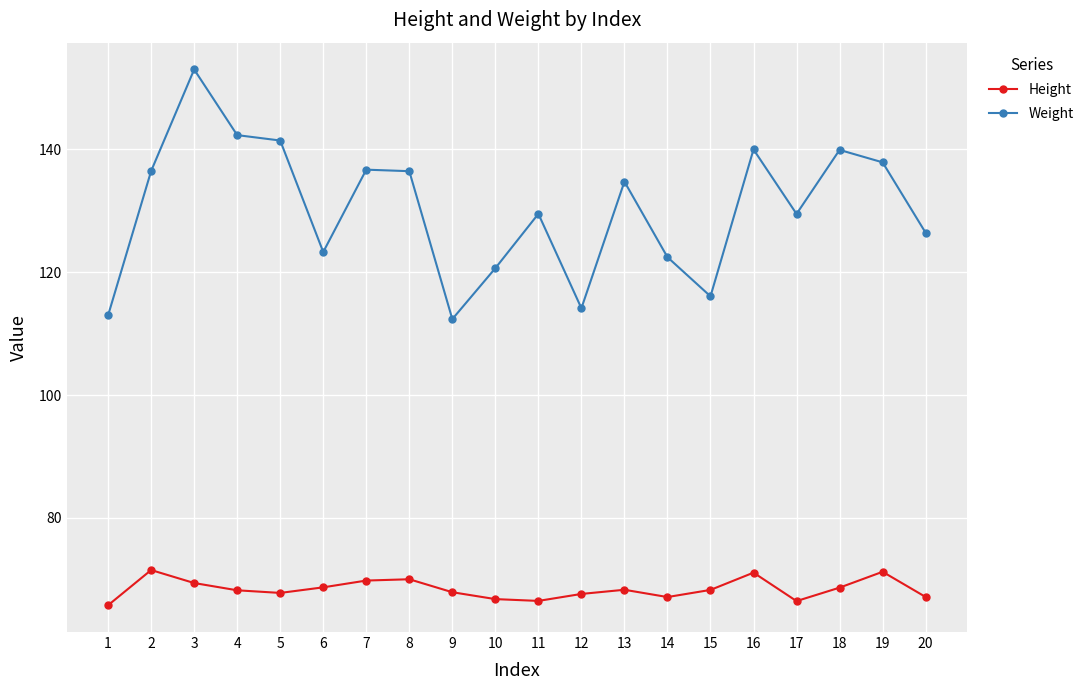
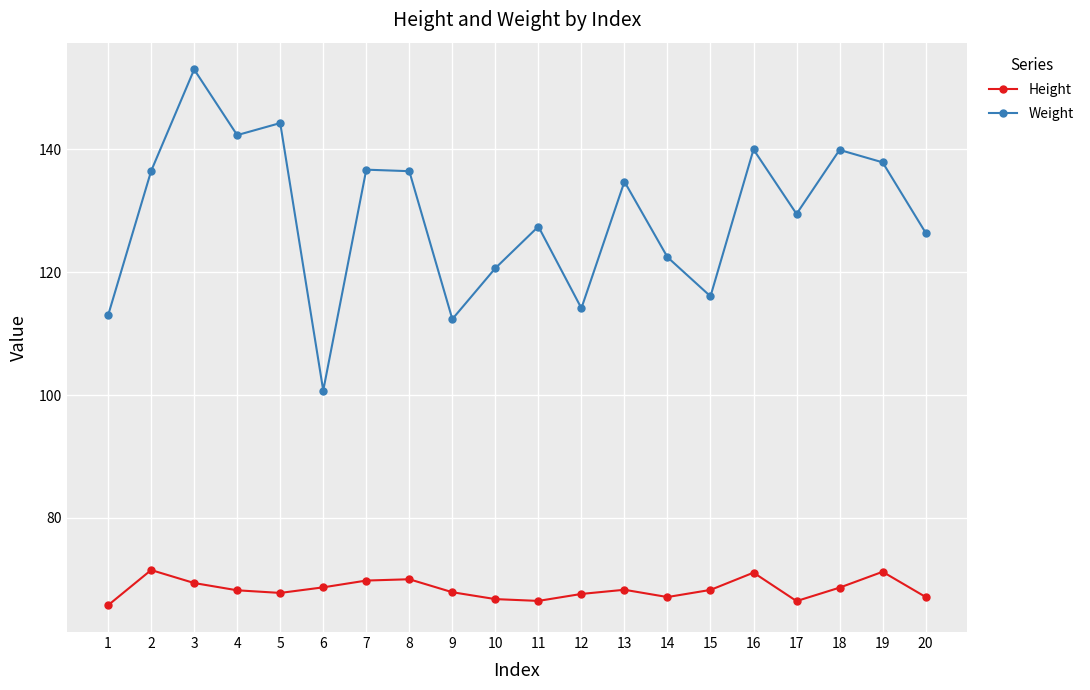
  {
    "Height": {
      "1": 66,
      "2": 72,
      "3": 69,
      "4": 68,
      "5": 68,
      "6": 69,
      "7": 70,
      "8": 70,
      "9": 68,
      "10": 67,
      "11": 66,
      "12": 68,
      "13": 68,
      "14": 67,
      "15": 68,
      "16": 71,
      "17": 66,
      "18": 69,
      "19": 71,
      "20": 67
    },
    "Weight": {
      "1": 113,
      "2": 136,
      "3": 153,
      "4": 142,
-     "5": 141,
-     "6": 123,
+     "5": 144,
+     "6": 101,
      "7": 137,
      "8": 136,
      "9": 112,
      "10": 121,
-     "11": 130,
+     "11": 127,
      "12": 114,
      "13": 135,
      "14": 122,
      "15": 116,
      "16": 140,
      "17": 130,
      "18": 140,
      "19": 138,
      "20": 126
    }
  }
